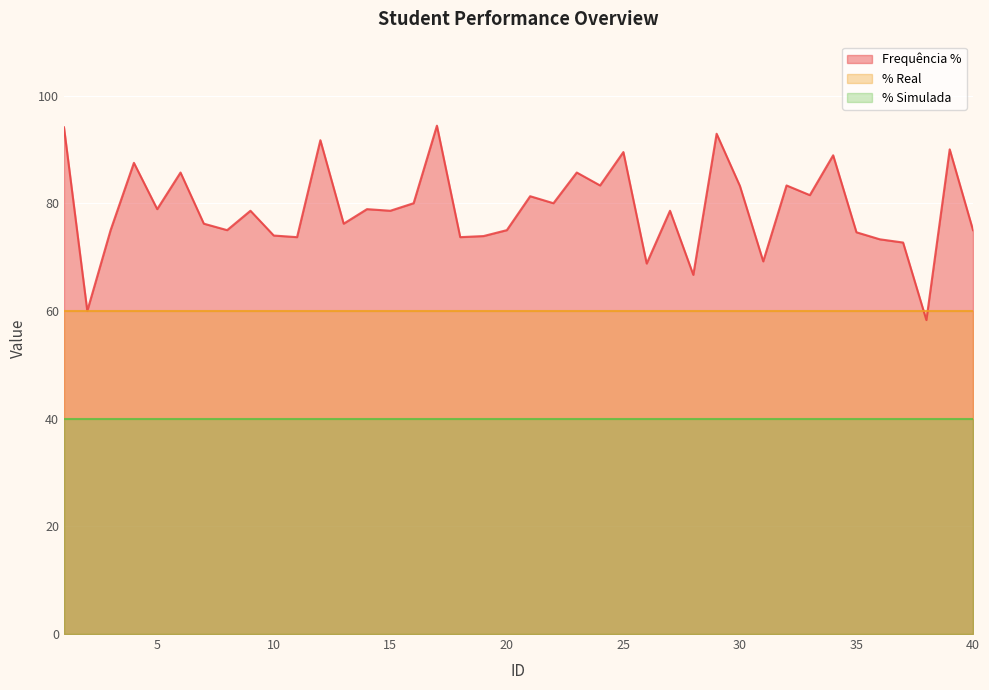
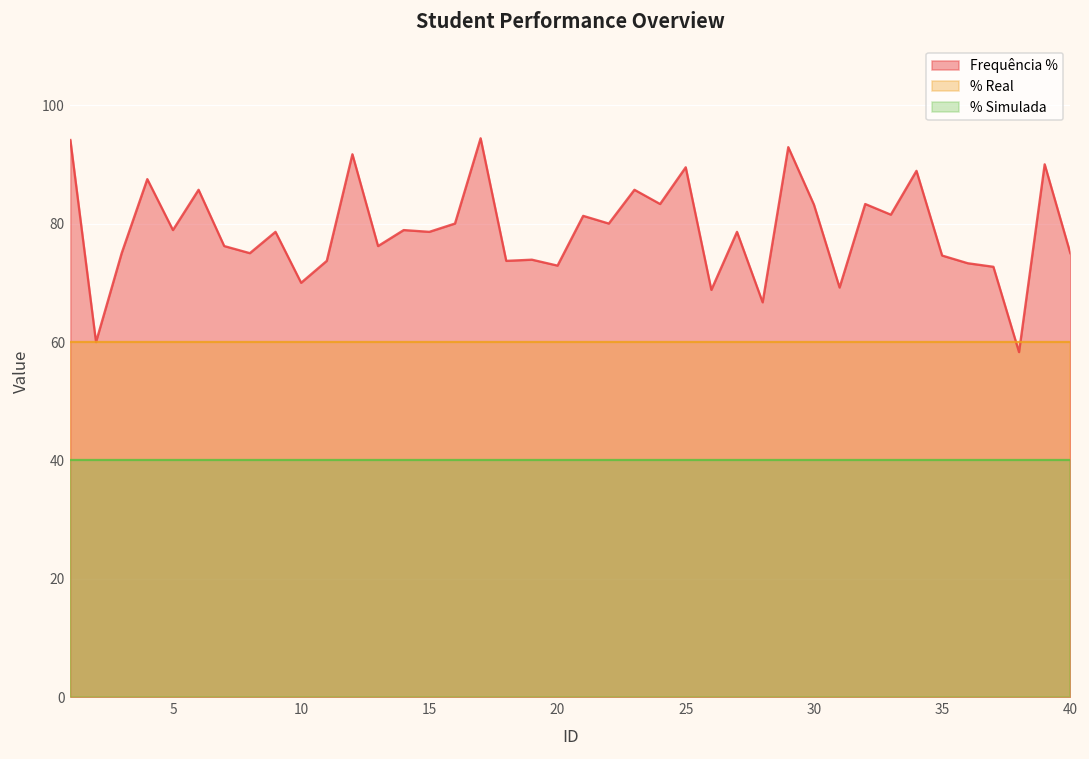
  {
    "Frequência %": {
      "5": 79,
-     "10": 74,
+     "10": 70,
      "15": 79,
-     "20": 75,
+     "20": 73,
      "25": 90,
      "30": 83,
      "35": 75,
      "40": 75
    },
    "% Real": {
      "5": 60,
      "10": 60,
      "15": 60,
      "20": 60,
      "25": 60,
      "30": 60,
      "35": 60,
      "40": 60
    },
    "% Simulada": {
      "5": 40,
      "10": 40,
      "15": 40,
      "20": 40,
      "25": 40,
      "30": 40,
      "35": 40,
      "40": 40
    }
  }
